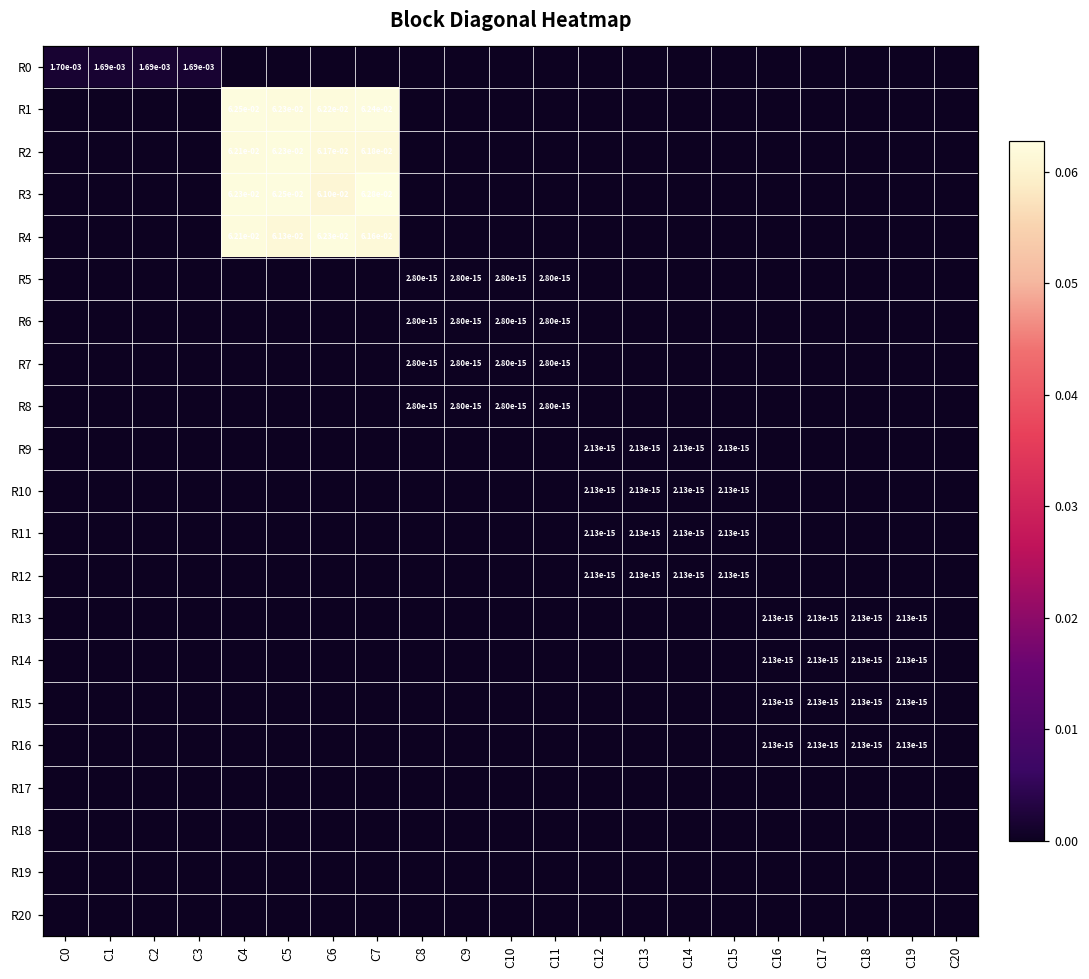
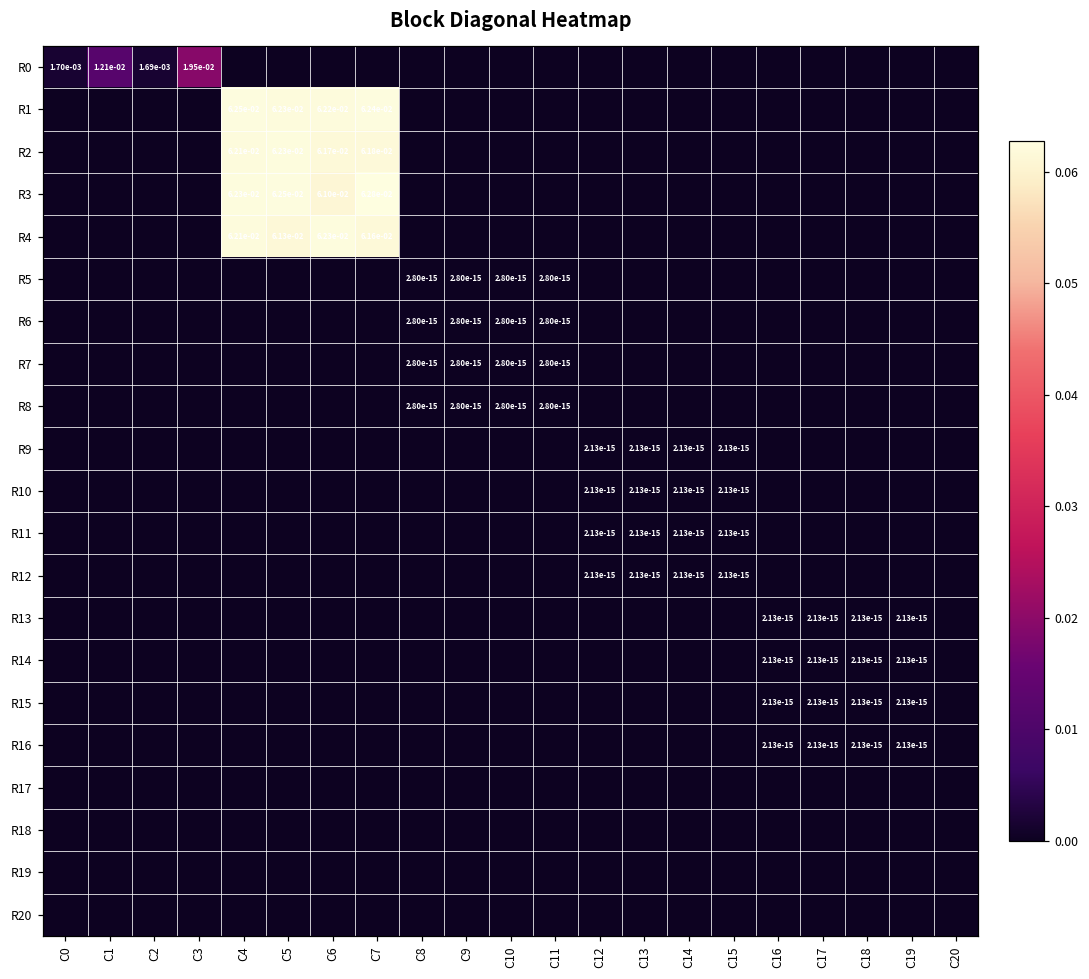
  {
    "R0": {
      "C0": "1.70e-03",
-     "C1": "1.69e-03",
+     "C1": "1.21e-02",
      "C2": "1.69e-03",
-     "C3": "1.69e-03"
+     "C3": "1.95e-02"
    },
    "R5": {
      "C8": "2.80e-15",
      "C9": "2.80e-15",
      "C10": "2.80e-15",
      "C11": "2.80e-15"
    },
    "R6": {
      "C8": "2.80e-15",
      "C9": "2.80e-15",
      "C10": "2.80e-15",
      "C11": "2.80e-15"
    },
    "R7": {
      "C8": "2.80e-15",
      "C9": "2.80e-15",
      "C10": "2.80e-15",
      "C11": "2.80e-15"
    },
    "R8": {
      "C8": "2.80e-15",
      "C9": "2.80e-15",
      "C10": "2.80e-15",
      "C11": "2.80e-15"
    },
    "R9": {
      "C12": "2.13e-15",
      "C13": "2.13e-15",
      "C14": "2.13e-15",
      "C15": "2.13e-15"
    },
    "R10": {
      "C12": "2.13e-15",
      "C13": "2.13e-15",
      "C14": "2.13e-15",
      "C15": "2.13e-15"
    },
    "R11": {
      "C12": "2.13e-15",
      "C13": "2.13e-15",
      "C14": "2.13e-15",
      "C15": "2.13e-15"
    },
    "R12": {
      "C12": "2.13e-15",
      "C13": "2.13e-15",
      "C14": "2.13e-15",
      "C15": "2.13e-15"
    },
    "R13": {
      "C16": "2.13e-15",
      "C17": "2.13e-15",
      "C18": "2.13e-15",
      "C19": "2.13e-15"
    },
    "R14": {
      "C16": "2.13e-15",
      "C17": "2.13e-15",
      "C18": "2.13e-15",
      "C19": "2.13e-15"
    },
    "R15": {
      "C16": "2.13e-15",
      "C17": "2.13e-15",
      "C18": "2.13e-15",
      "C19": "2.13e-15"
    },
    "R16": {
      "C16": "2.13e-15",
      "C17": "2.13e-15",
      "C18": "2.13e-15",
      "C19": "2.13e-15"
    }
  }
